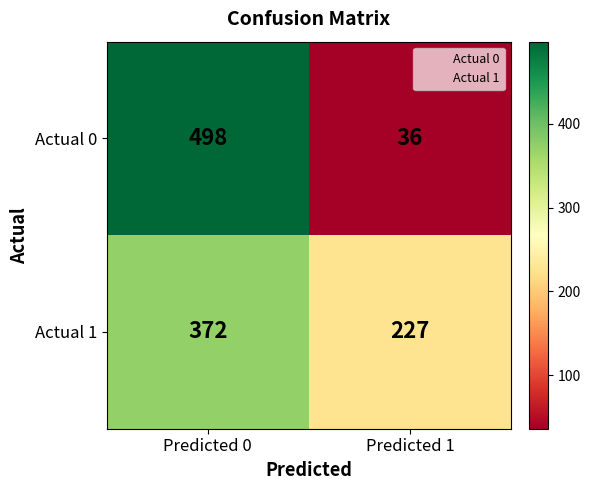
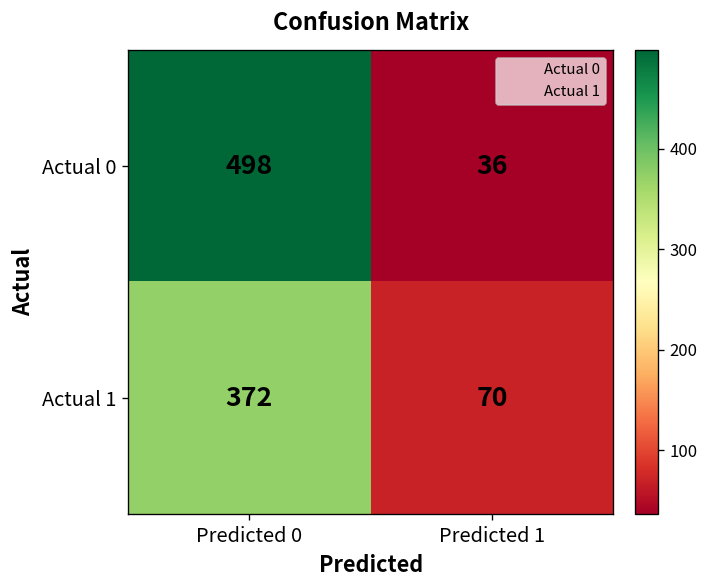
  {
    "Actual 0": {
      "Predicted 0": 498,
      "Predicted 1": 36
    },
    "Actual 1": {
      "Predicted 0": 372,
-     "Predicted 1": 227
+     "Predicted 1": 70
    }
  }
